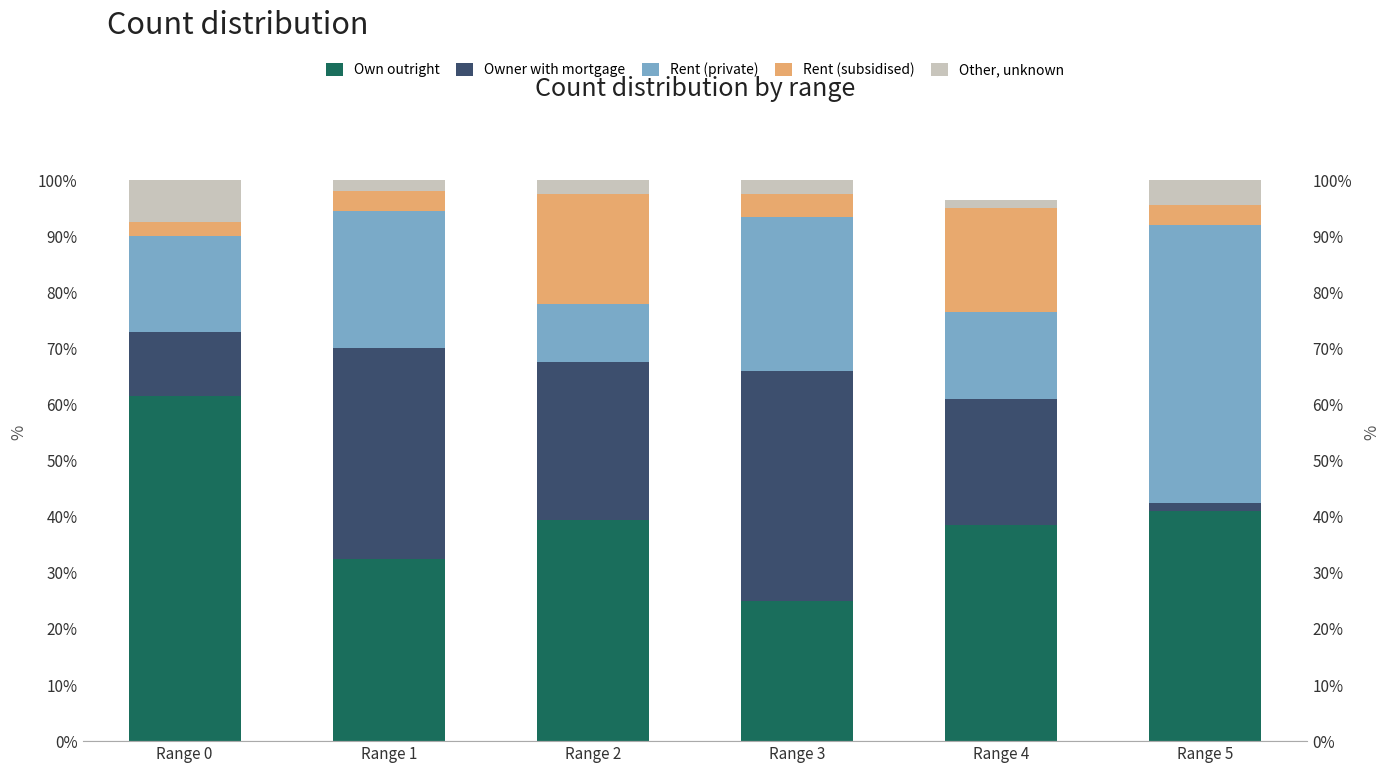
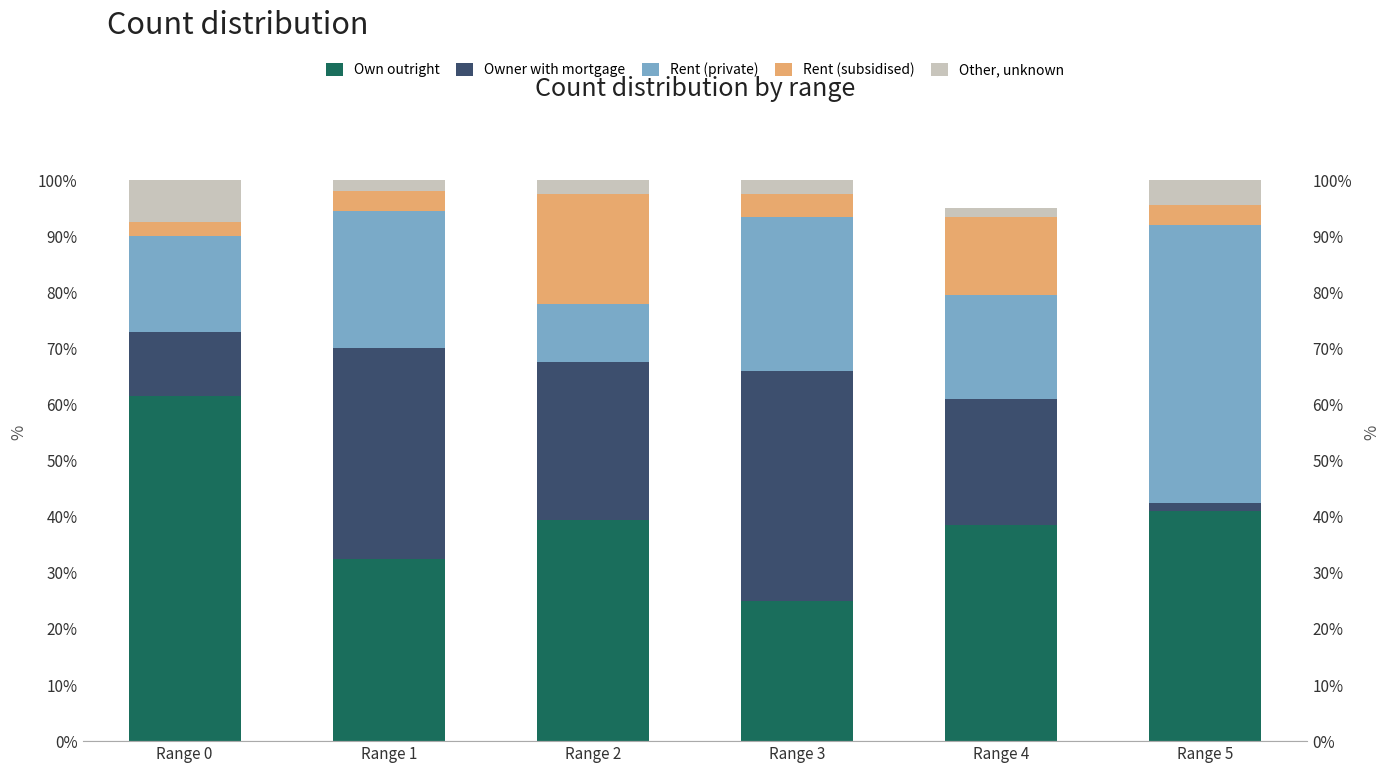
  {
    "Rent (private)": {
      "Range 0": "17%",
      "Range 1": "25%",
      "Range 2": "11%",
      "Range 3": "28%",
-     "Range 4": "16%",
+     "Range 4": "19%",
      "Range 5": "50%"
    },
    "Rent (subsidised)": {
      "Range 0": "3%",
      "Range 1": "4%",
      "Range 2": "20%",
      "Range 3": "4%",
-     "Range 4": "19%",
+     "Range 4": "14%",
      "Range 5": "4%"
    },
    "Other, unknown": {
      "Range 0": "8%",
      "Range 1": "2%",
      "Range 2": "3%",
      "Range 3": "3%",
      "Range 4": "2%",
      "Range 5": "5%"
    }
  }
